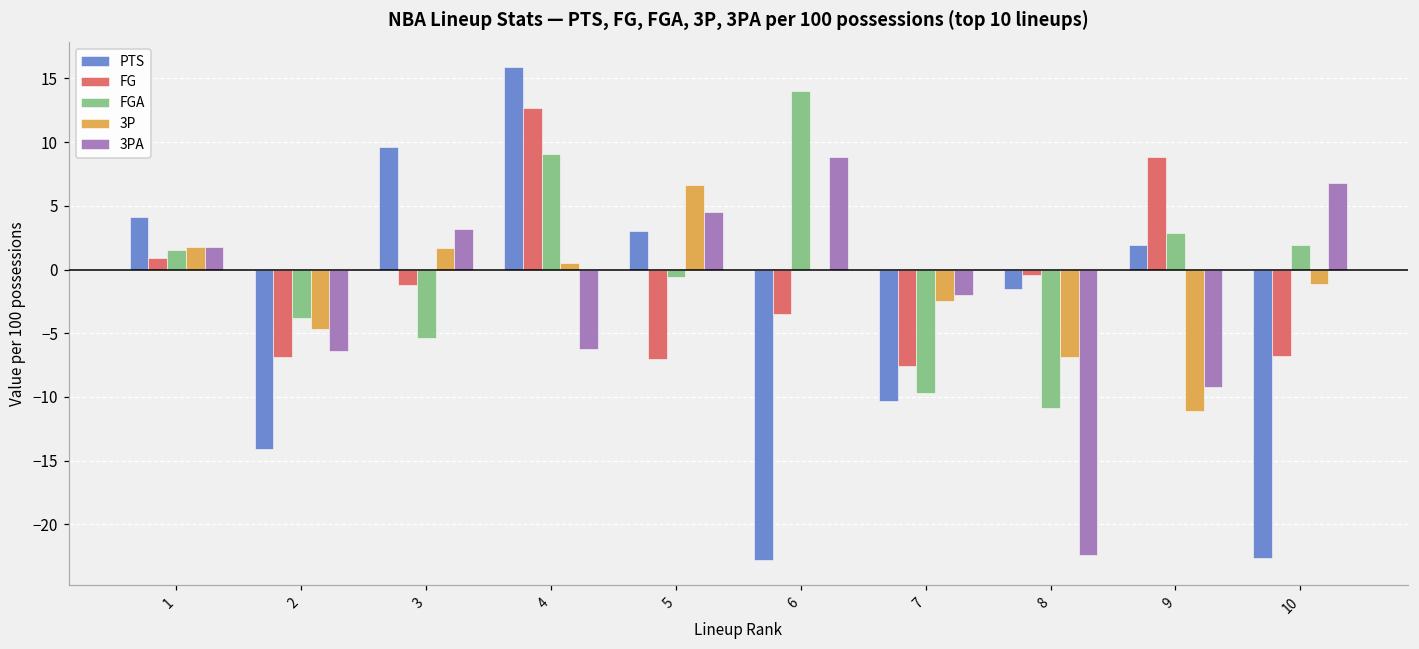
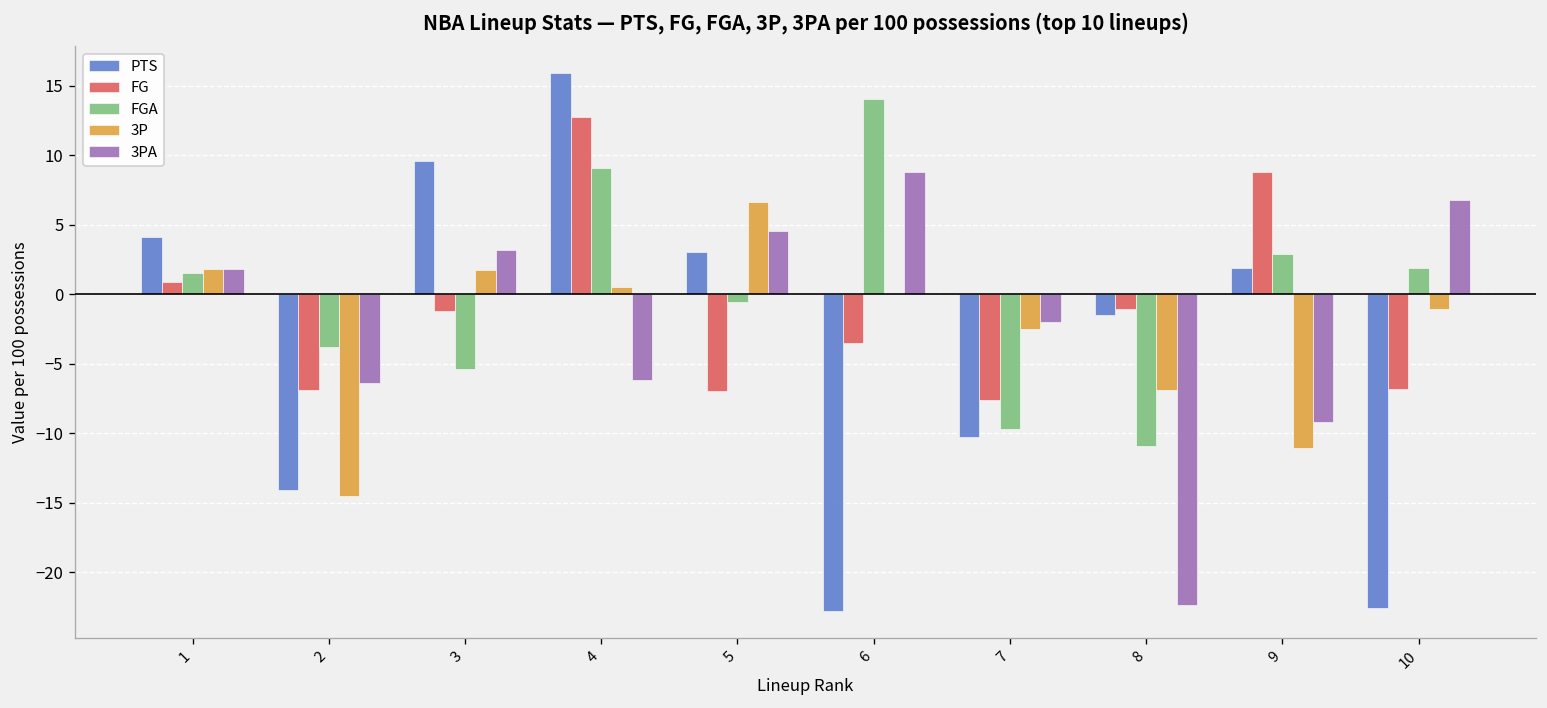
  {
    "PTS": {
      "1": 4.1,
      "2": -14.1,
      "3": 9.6,
      "4": 15.9,
      "5": 3.0,
      "6": -22.8,
      "7": -10.3,
      "8": -1.5,
      "9": 1.9,
      "10": -22.6
    },
    "FG": {
      "1": 0.9,
      "2": -6.9,
      "3": -1.2,
      "4": 12.7,
      "5": -7.0,
      "6": -3.5,
      "7": -7.6,
-     "8": -0.4,
+     "8": -1.1,
      "9": 8.8,
      "10": -6.8
    },
    "FGA": {
      "1": 1.5,
      "2": -3.8,
      "3": -5.4,
      "4": 9.1,
      "5": -0.6,
      "6": 14.0,
      "7": -9.7,
      "8": -10.9,
      "9": 2.9,
      "10": 1.9
    },
    "3P": {
      "1": 1.8,
-     "2": -4.7,
+     "2": -14.5,
      "3": 1.7,
      "4": 0.5,
      "5": 6.6,
      "6": 0.0,
      "7": -2.5,
      "8": -6.9,
      "9": -11.1,
      "10": -1.1
    },
    "3PA": {
      "1": 1.8,
      "2": -6.4,
      "3": 3.2,
      "4": -6.2,
      "5": 4.5,
      "6": 8.8,
      "7": -2.0,
      "8": -22.4,
      "9": -9.2,
      "10": 6.8
    }
  }
